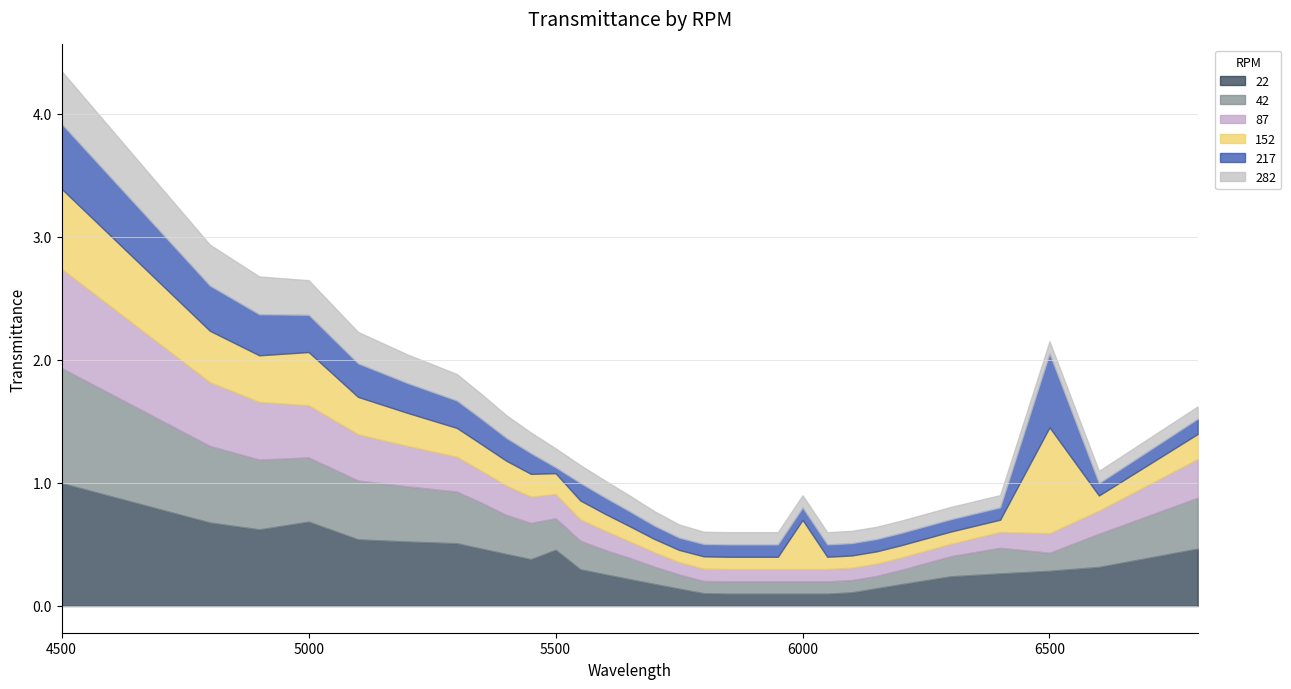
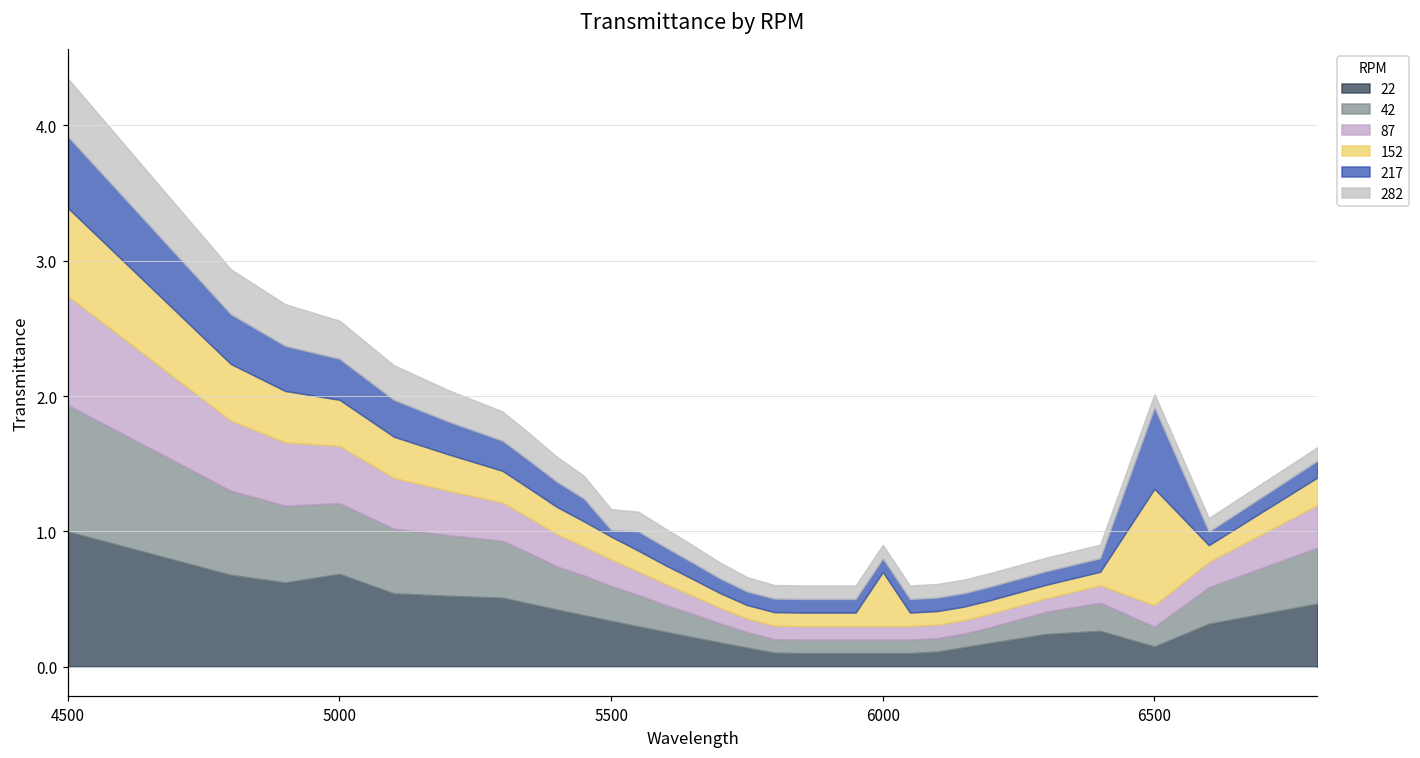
  {
    "22": {
      "4500": 1.00,
      "5000": 0.69,
-     "5500": 0.46,
+     "5500": 0.34,
      "6000": 0.10,
-     "6500": 0.29
+     "6500": 0.15
    },
    "42": {
      "4500": 0.94,
      "5000": 0.52,
      "5500": 0.26,
      "6000": 0.10,
      "6500": 0.15
    },
    "152": {
      "4500": 0.65,
-     "5000": 0.43,
+     "5000": 0.34,
      "5500": 0.17,
      "6000": 0.40,
      "6500": 0.86
    },
    "217": {
      "4500": 0.53,
      "5000": 0.30,
      "5500": 0.05,
      "6000": 0.10,
      "6500": 0.60
    }
  }
